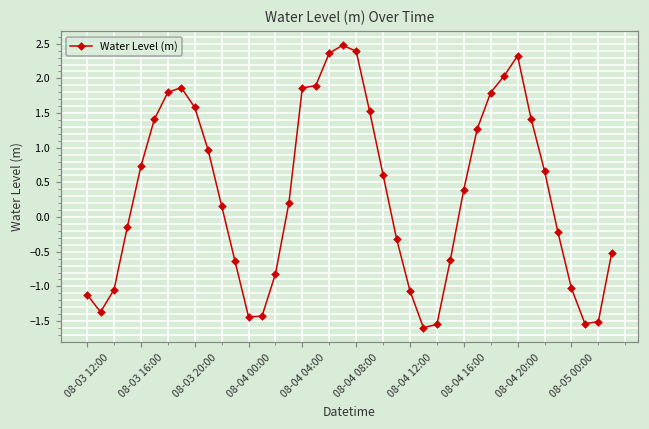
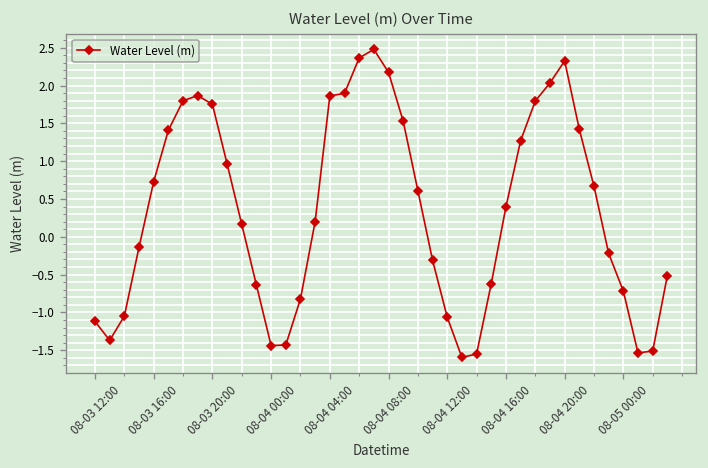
  {
    "08-03 12:00": -1.1,
    "08-03 16:00": 0.7,
-   "08-03 20:00": 1.6,
+   "08-03 20:00": 1.8,
    "08-04 00:00": -1.4,
    "08-04 04:00": 1.9,
-   "08-04 08:00": 2.4,
+   "08-04 08:00": 2.2,
    "08-04 12:00": -1.1,
    "08-04 16:00": 0.4,
    "08-04 20:00": 2.3,
-   "08-05 00:00": -1.0
+   "08-05 00:00": -0.7
  }
